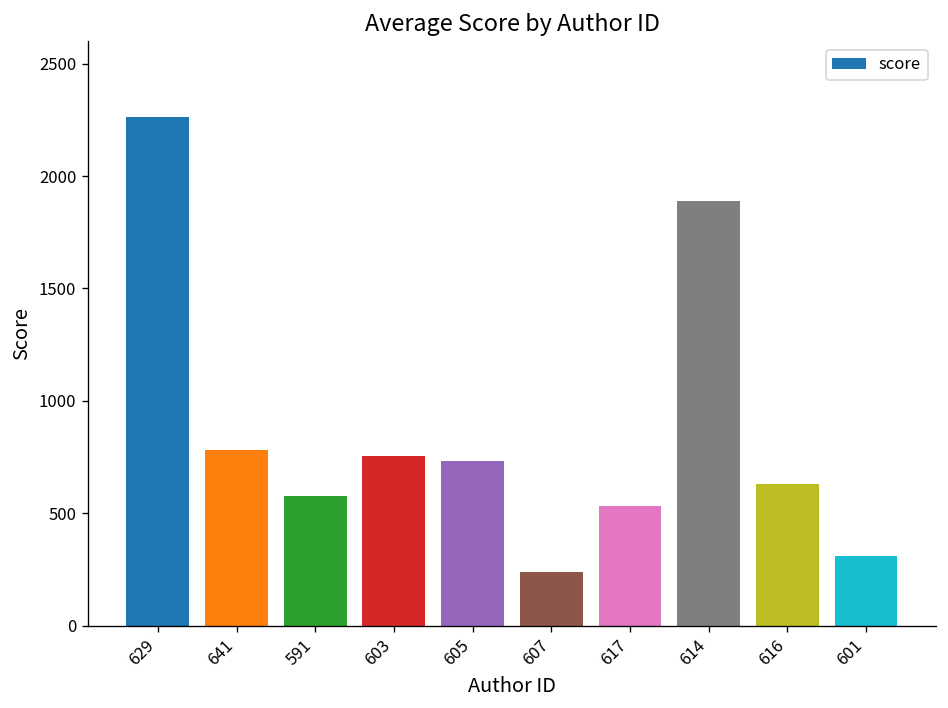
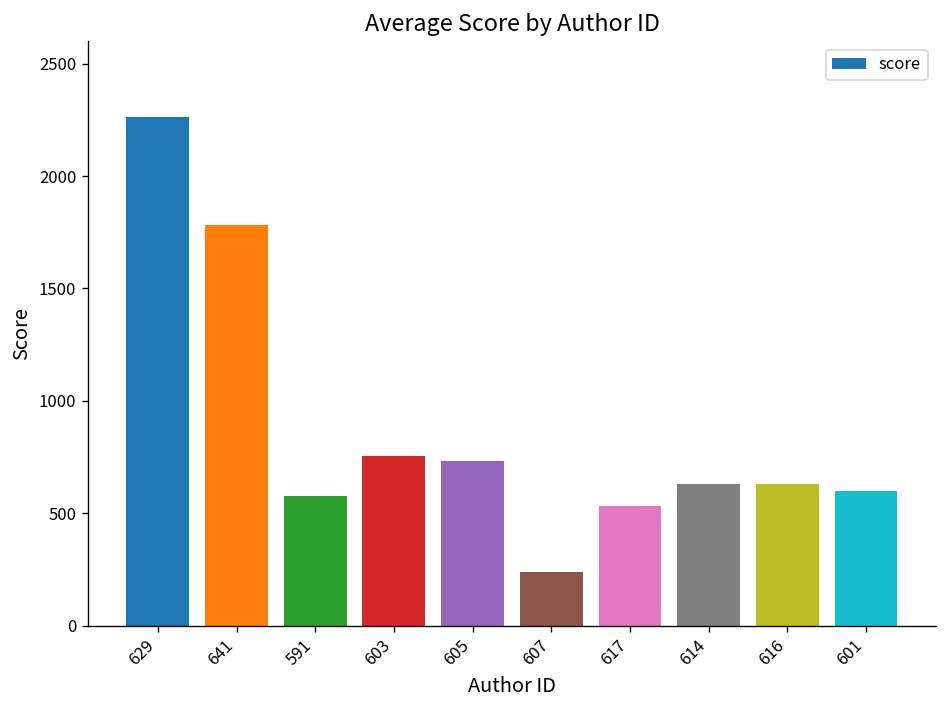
  {
    "629": 2260,
-   "641": 780,
+   "641": 1780,
    "591": 580,
    "603": 750,
    "605": 730,
    "607": 240,
    "617": 530,
-   "614": 1890,
+   "614": 630,
    "616": 630,
-   "601": 310
+   "601": 600
  }
